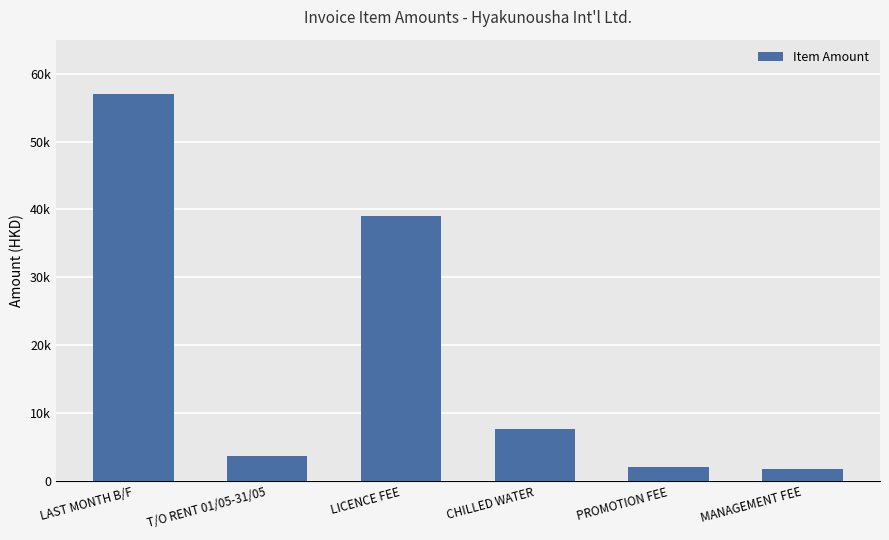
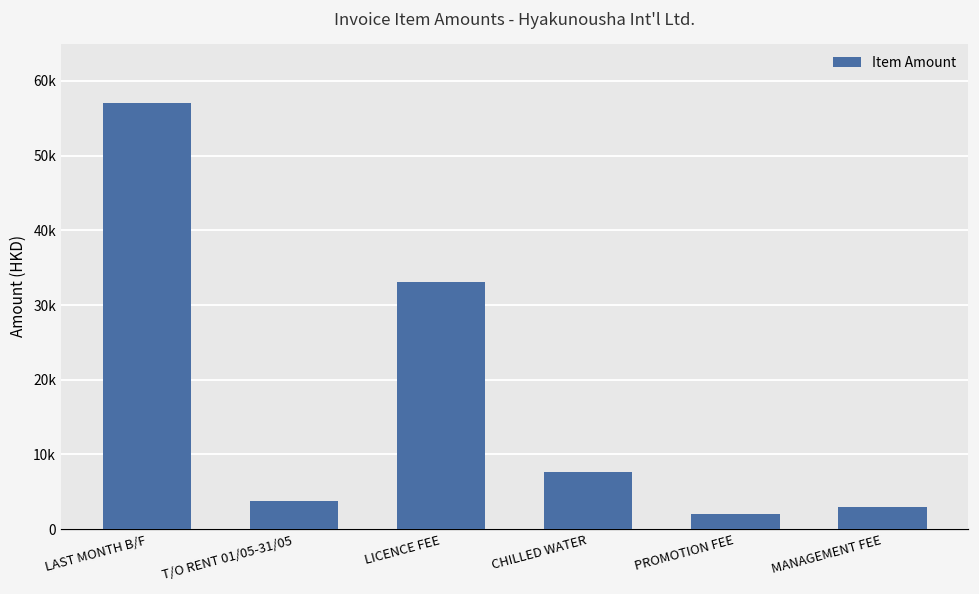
  {
    "LAST MONTH B/F": 57000,
    "T/O RENT 01/05-31/05": 4000,
-   "LICENCE FEE": 39000,
+   "LICENCE FEE": 33000,
    "CHILLED WATER": 8000,
    "PROMOTION FEE": 2000,
-   "MANAGEMENT FEE": 2000
+   "MANAGEMENT FEE": 3000
  }
